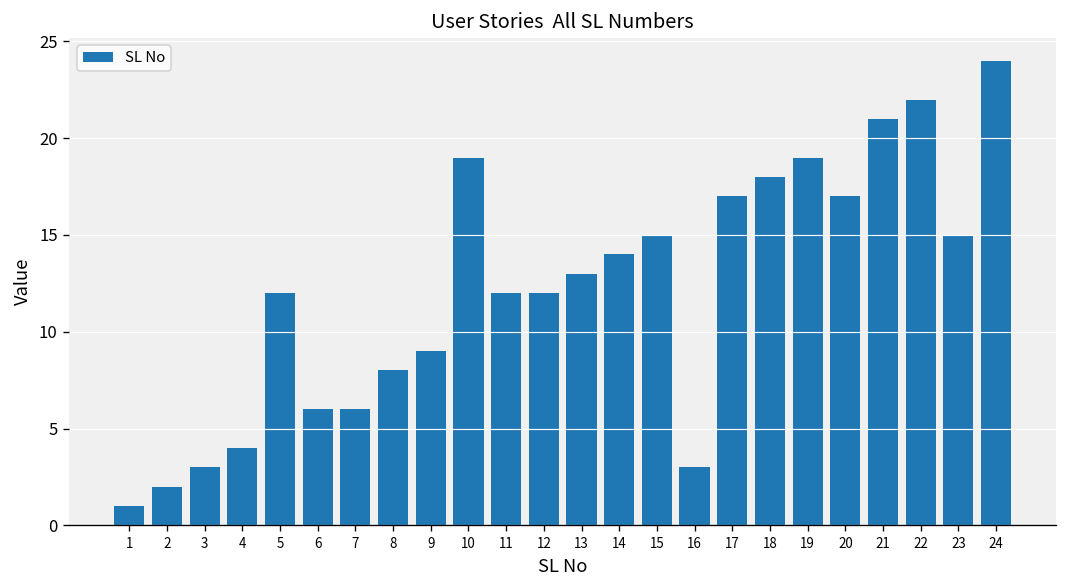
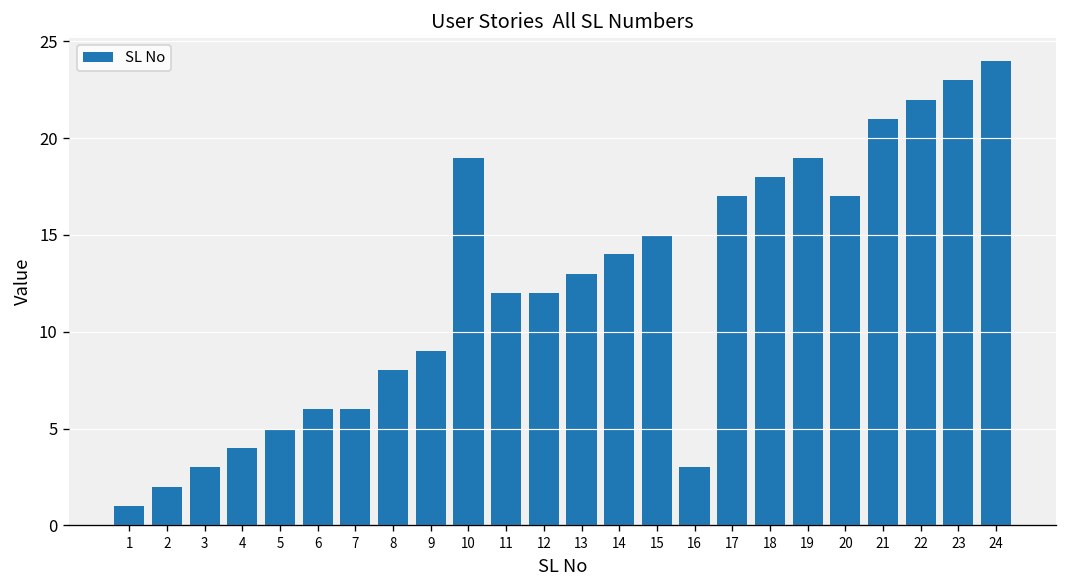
  {
    "1": 1,
    "2": 2,
    "3": 3,
    "4": 4,
-   "5": 12,
+   "5": 5,
    "6": 6,
    "7": 6,
    "8": 8,
    "9": 9,
    "10": 19,
    "11": 12,
    "12": 12,
    "13": 13,
    "14": 14,
    "15": 15,
    "16": 3,
    "17": 17,
    "18": 18,
    "19": 19,
    "20": 17,
    "21": 21,
    "22": 22,
-   "23": 15,
+   "23": 23,
    "24": 24
  }
